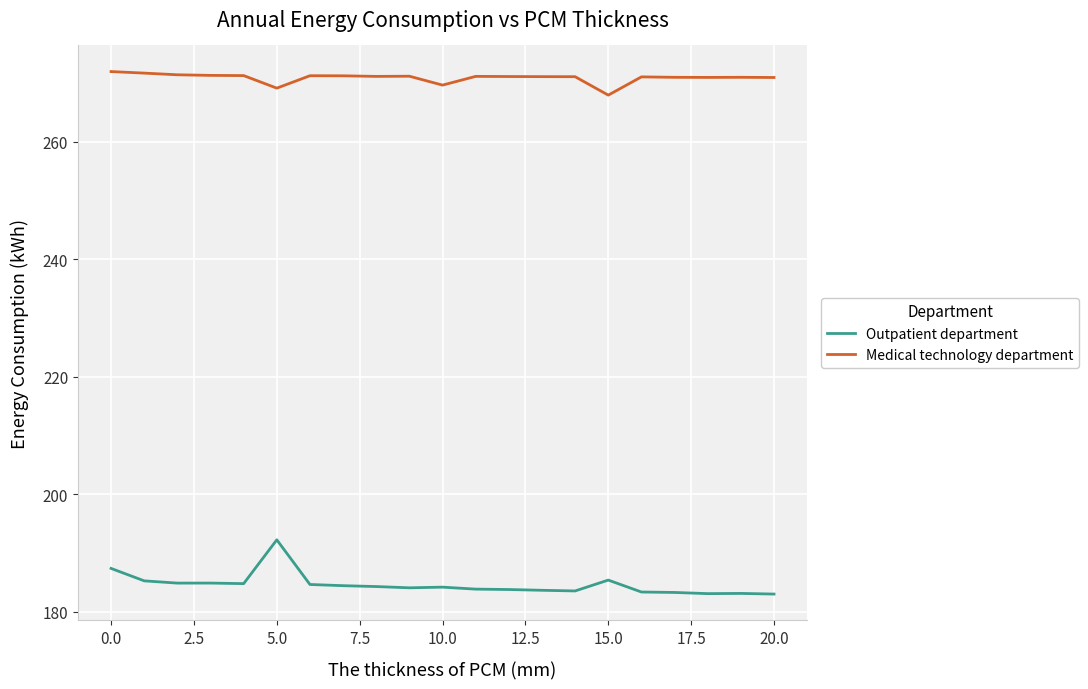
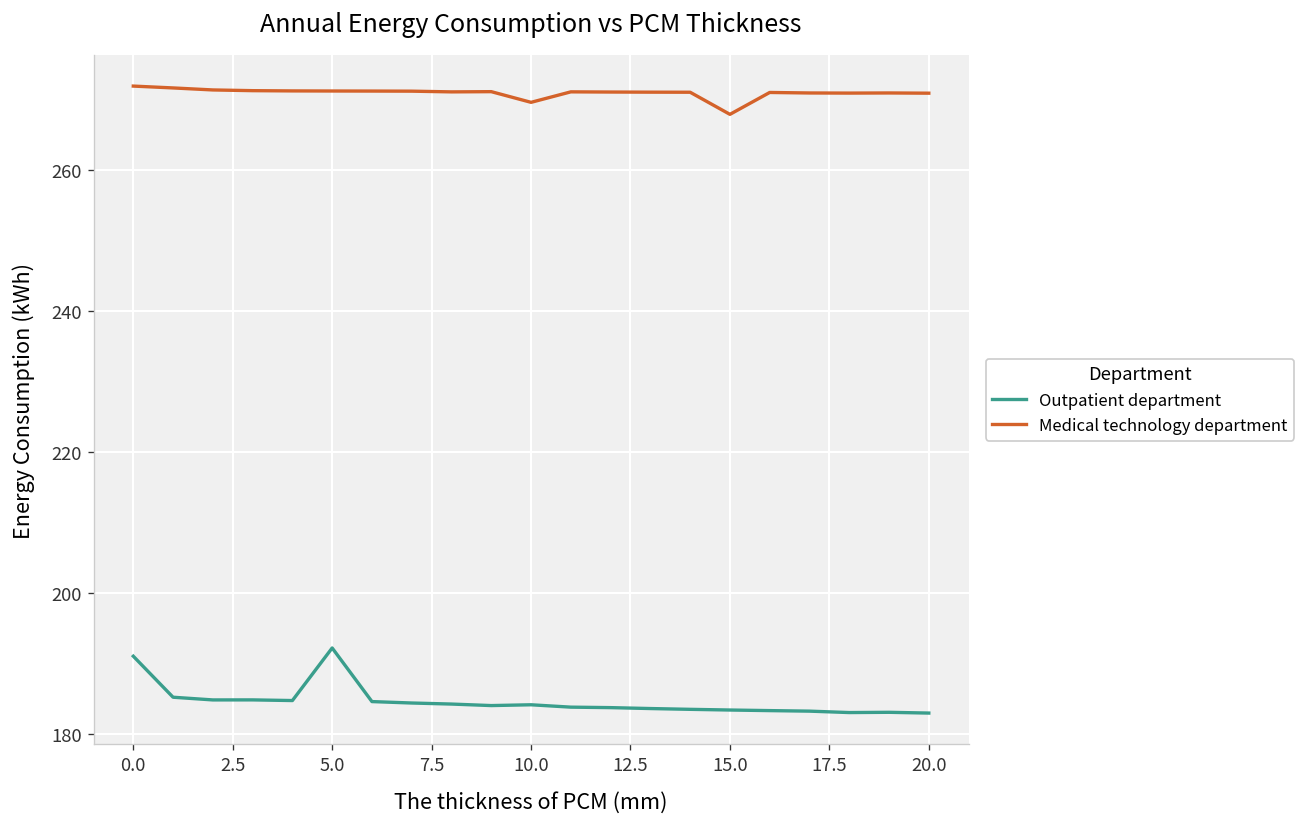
  {
    "Outpatient department": {
-     "0.0": 187,
+     "0.0": 191,
      "5.0": 192,
      "10.0": 184,
-     "15.0": 185,
+     "15.0": 183,
      "20.0": 183
    },
    "Medical technology department": {
      "0.0": 272,
-     "5.0": 269,
+     "5.0": 271,
      "10.0": 270,
      "15.0": 268,
      "20.0": 271
    }
  }
